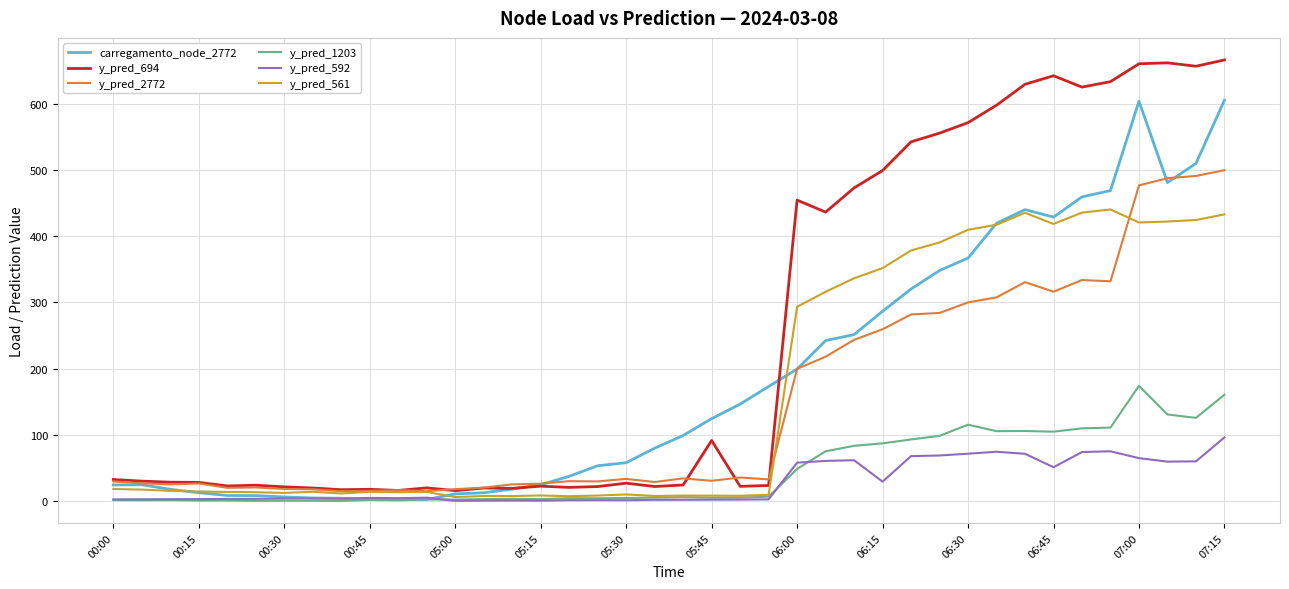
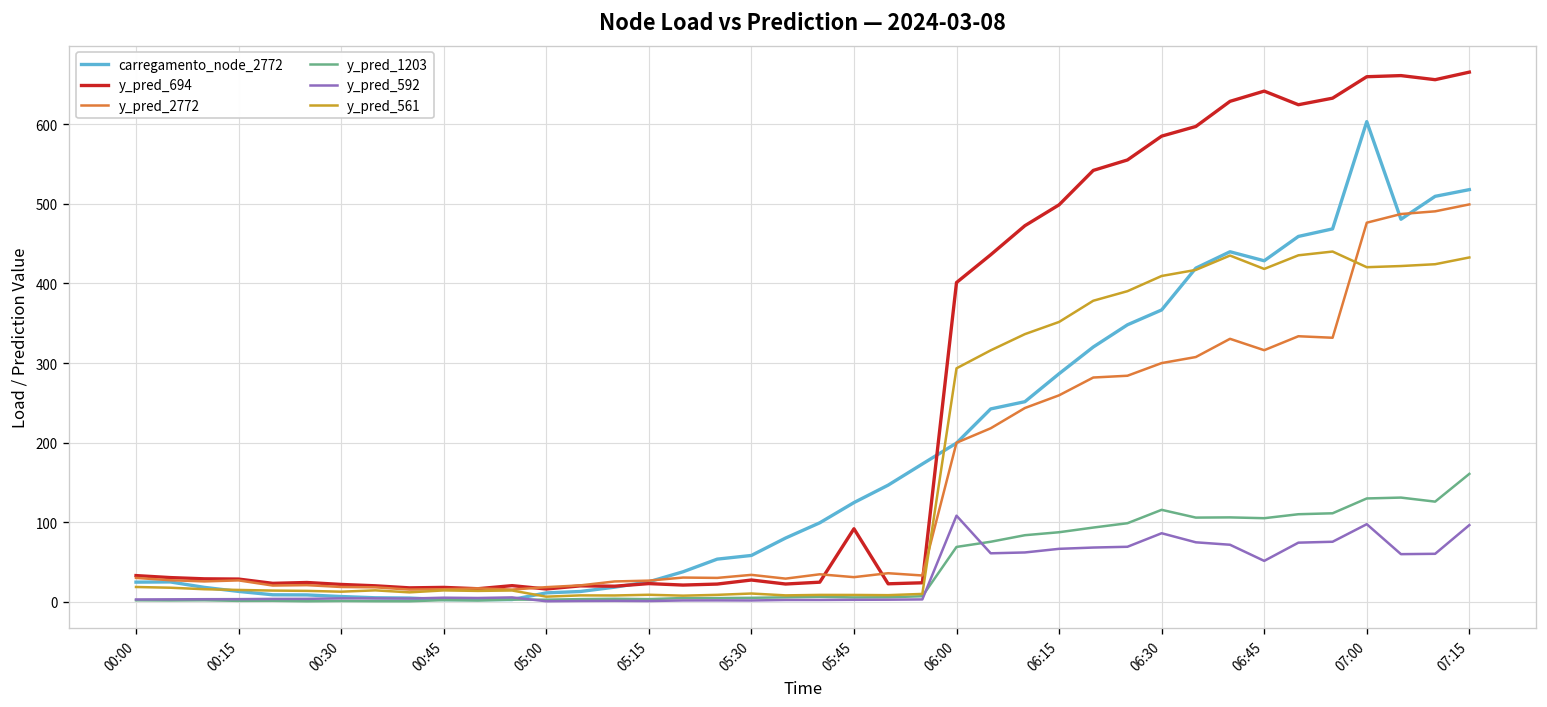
  {
    "carregamento_node_2772": {
      "00:00": 20,
      "05:00": 10,
      "05:30": 60,
      "05:45": 120,
      "06:15": 290,
      "06:30": 370,
      "06:45": 430,
      "07:00": 600,
-     "07:15": 610
+     "07:15": 520
    },
    "y_pred_694": {
      "05:30": 30,
      "05:45": 90,
-     "06:00": 450,
+     "06:00": 400,
      "06:15": 500,
-     "06:30": 570,
+     "06:30": 590,
      "06:45": 640,
      "07:00": 660,
      "07:15": 670
    },
    "y_pred_1203": {
-     "06:00": 50,
+     "06:00": 70,
      "06:15": 90,
      "06:30": 120,
      "06:45": 100,
-     "07:00": 170,
+     "07:00": 130,
      "07:15": 160
    },
    "y_pred_592": {
-     "06:00": 60,
-     "06:15": 30,
-     "06:30": 70,
+     "06:00": 110,
+     "06:15": 70,
+     "06:30": 90,
      "06:45": 50,
-     "07:00": 70,
+     "07:00": 100,
      "07:15": 100
    }
  }
